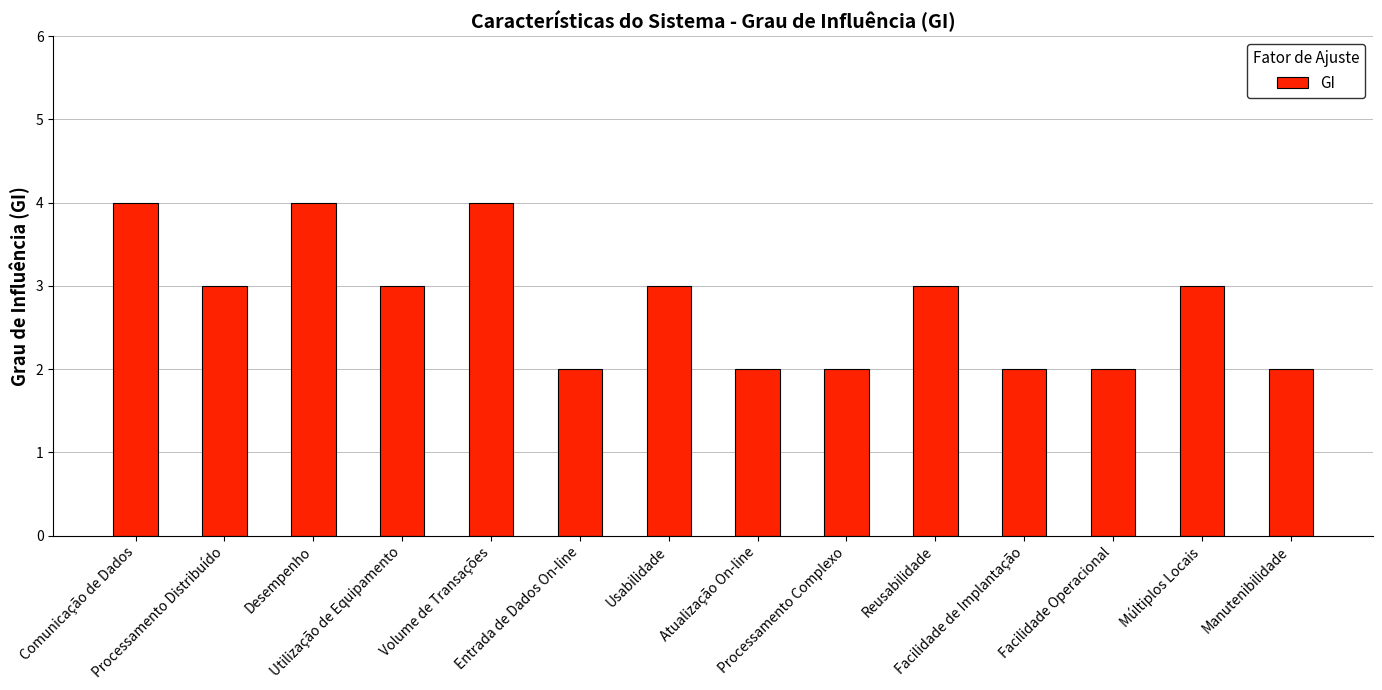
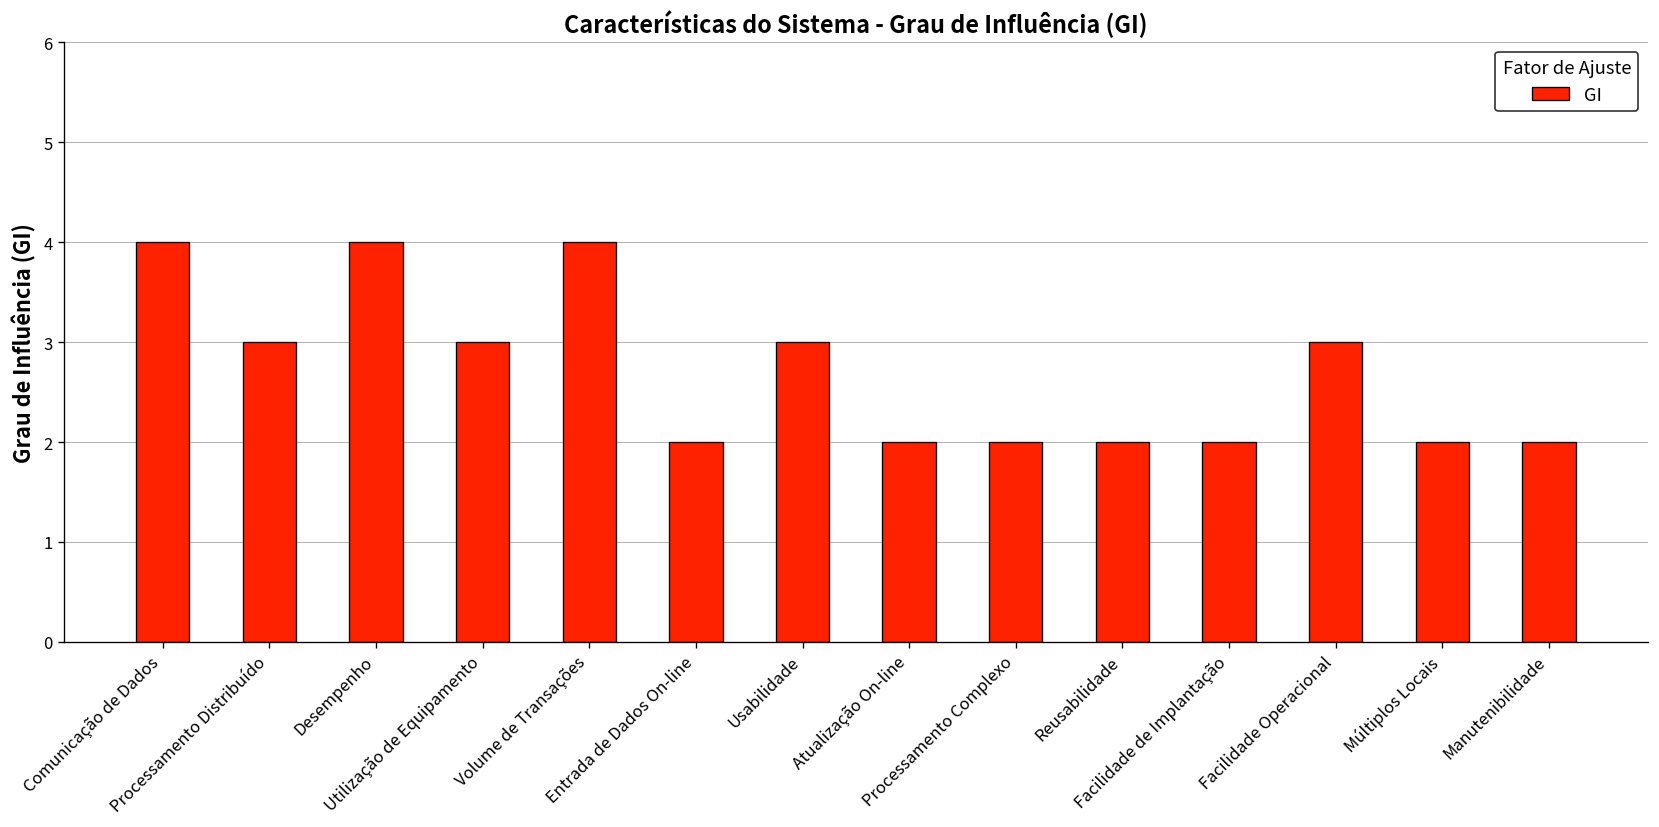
  {
    "Comunicação de Dados": 4,
    "Processamento Distribuído": 3,
    "Desempenho": 4,
    "Utilização de Equipamento": 3,
    "Volume de Transações": 4,
    "Entrada de Dados On-line": 2,
    "Usabilidade": 3,
    "Atualização On-line": 2,
    "Processamento Complexo": 2,
-   "Reusabilidade": 3,
+   "Reusabilidade": 2,
    "Facilidade de Implantação": 2,
-   "Facilidade Operacional": 2,
-   "Múltiplos Locais": 3,
+   "Facilidade Operacional": 3,
+   "Múltiplos Locais": 2,
    "Manutenibilidade": 2
  }
